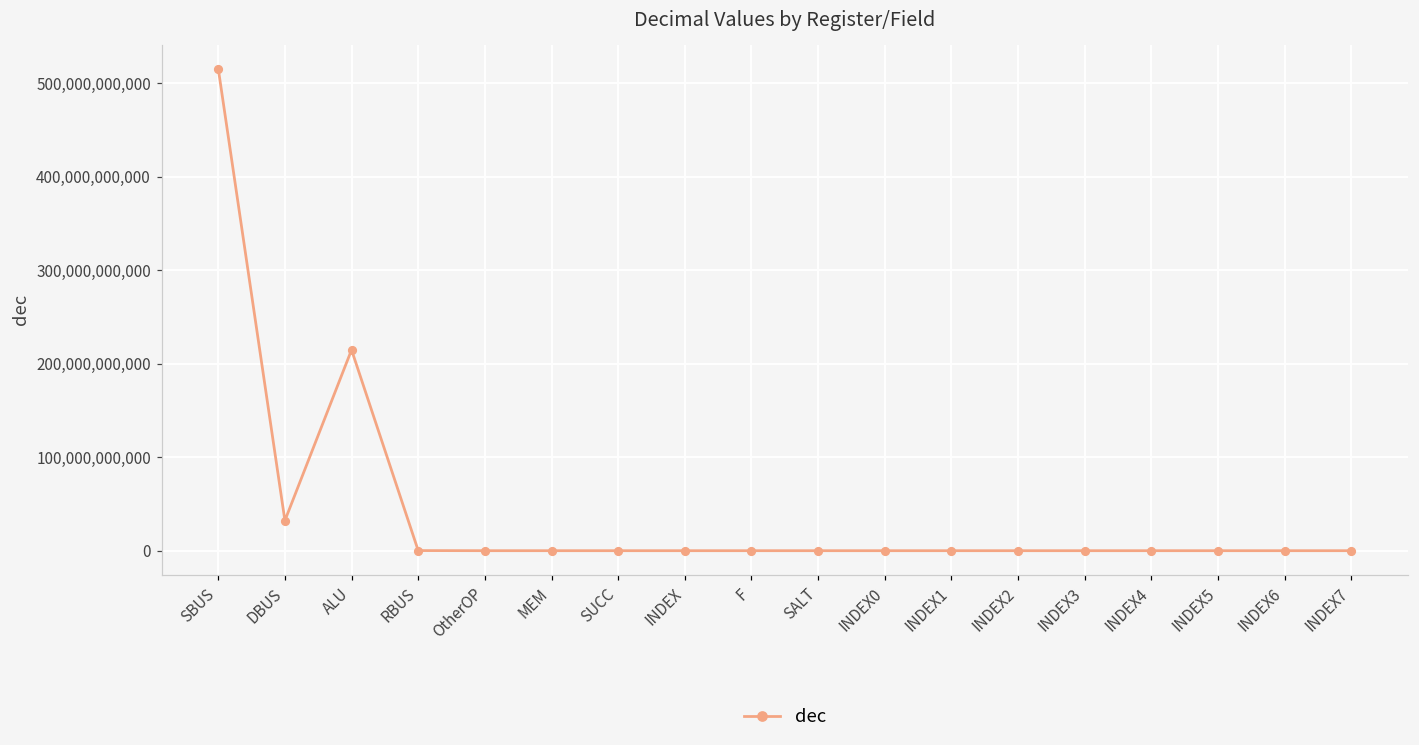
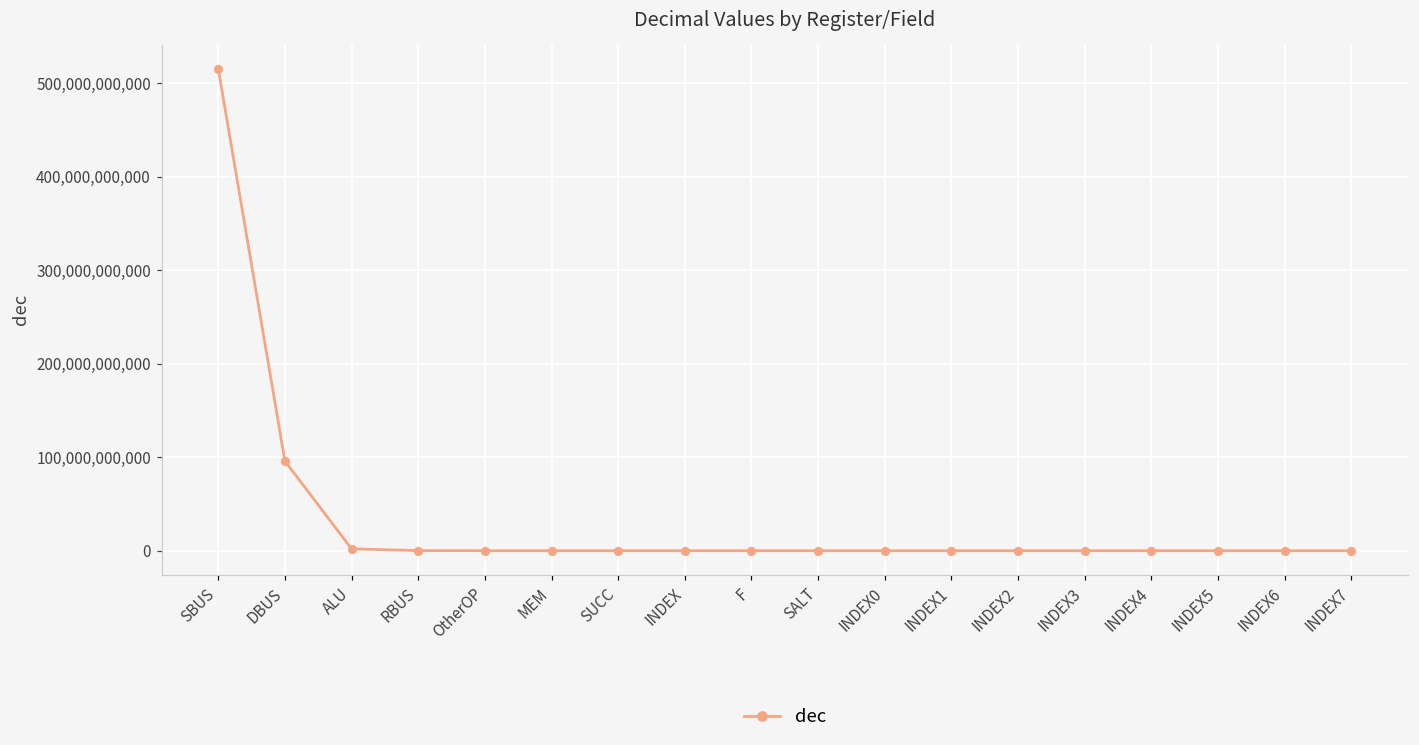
  {
    "SBUS": "520,000,000,000",
-   "DBUS": "30,000,000,000",
-   "ALU": "210,000,000,000",
+   "DBUS": "100,000,000,000",
+   "ALU": "0",
    "RBUS": "0",
    "OtherOP": "0",
    "MEM": "0",
    "SUCC": "0",
    "INDEX": "0",
    "F": "0",
    "SALT": "0",
    "INDEX0": "0",
    "INDEX1": "0",
    "INDEX2": "0",
    "INDEX3": "0",
    "INDEX4": "0",
    "INDEX5": "0",
    "INDEX6": "0",
    "INDEX7": "0"
  }
